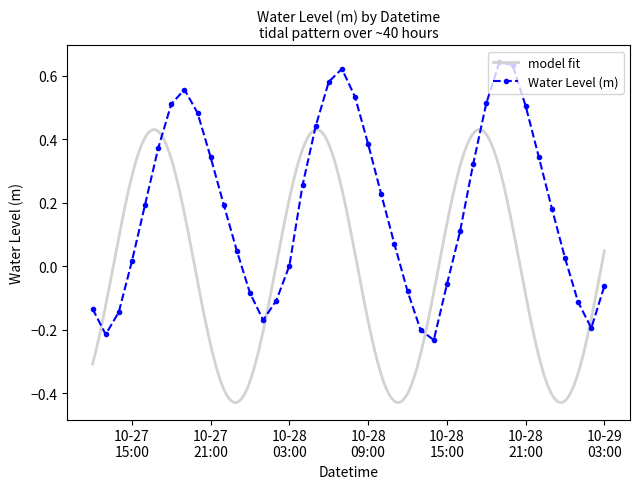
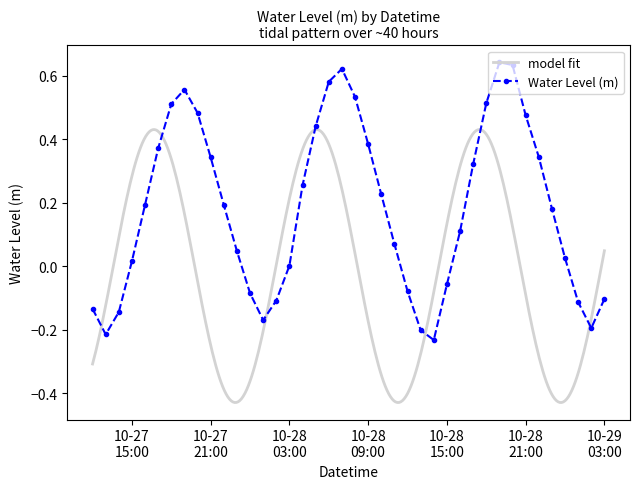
  {
    "model fit": {
      "10-27 15:00": 0.28,
      "10-27 21:00": -0.25,
      "10-28 03:00": 0.21,
      "10-28 09:00": -0.17,
      "10-28 15:00": 0.13,
      "10-28 21:00": -0.09,
      "10-29 03:00": 0.05
    },
    "Water Level (m)": {
      "10-27 15:00": 0.02,
      "10-27 21:00": 0.34,
      "10-28 03:00": 0.00,
      "10-28 09:00": 0.38,
      "10-28 15:00": -0.06,
-     "10-28 21:00": 0.50,
-     "10-29 03:00": -0.06
+     "10-28 21:00": 0.47,
+     "10-29 03:00": -0.10
    }
  }
